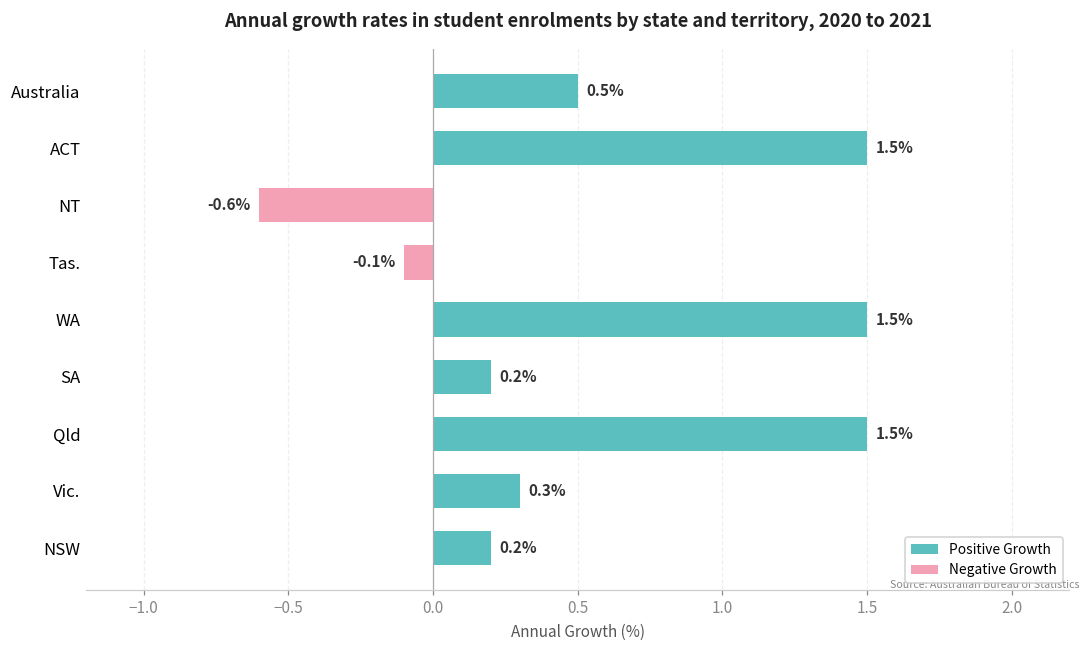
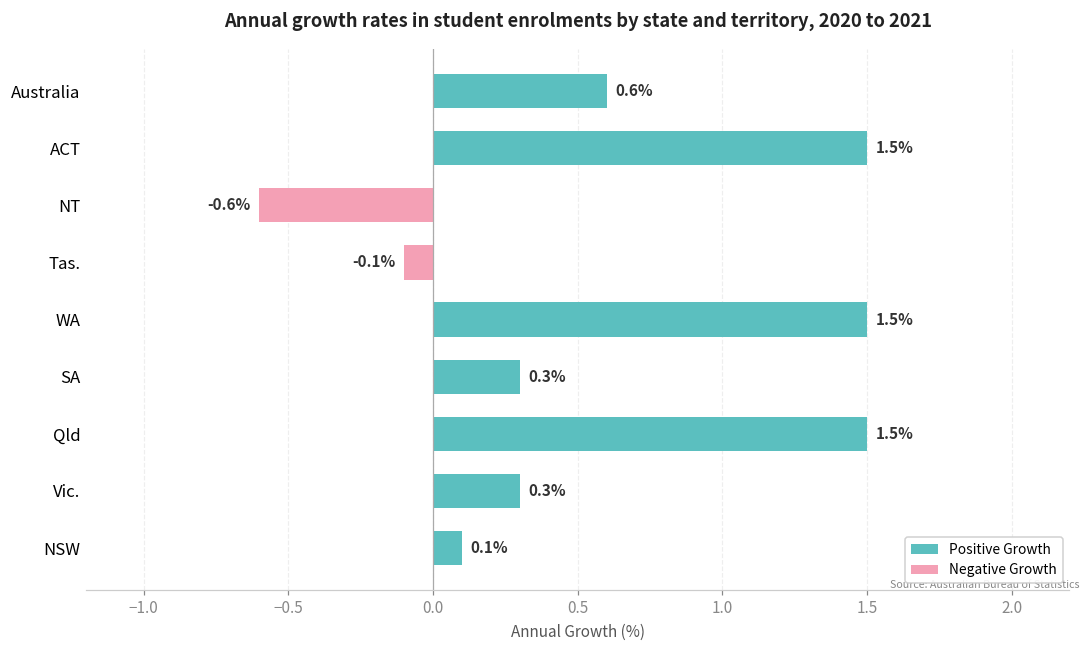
  {
-   "Australia": "0.5%",
+   "Australia": "0.6%",
    "ACT": "1.5%",
    "NT": "-0.6%",
    "Tas.": "-0.1%",
    "WA": "1.5%",
-   "SA": "0.2%",
+   "SA": "0.3%",
    "Qld": "1.5%",
    "Vic.": "0.3%",
-   "NSW": "0.2%"
+   "NSW": "0.1%"
  }
